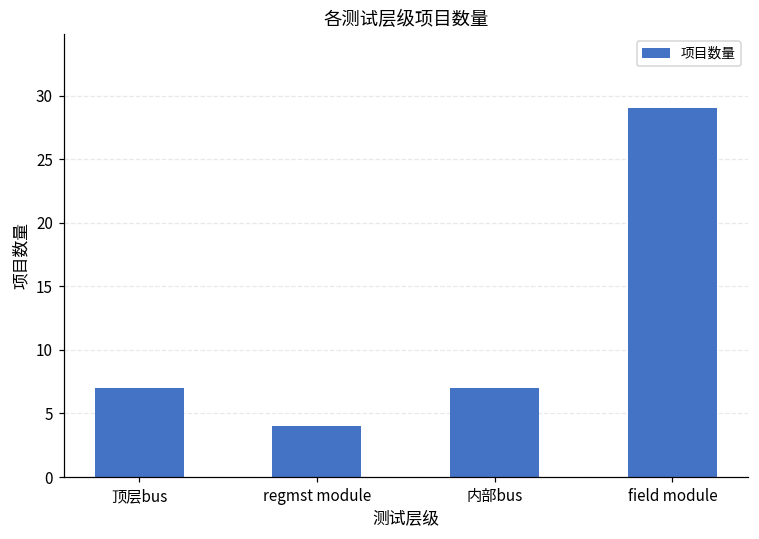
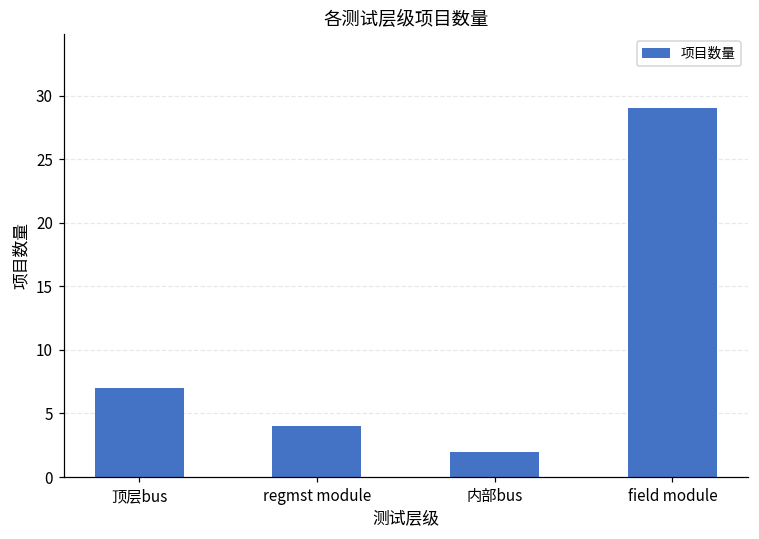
  {
    "顶层bus": 7,
    "regmst module": 4,
-   "内部bus": 7,
+   "内部bus": 2,
    "field module": 29
  }
